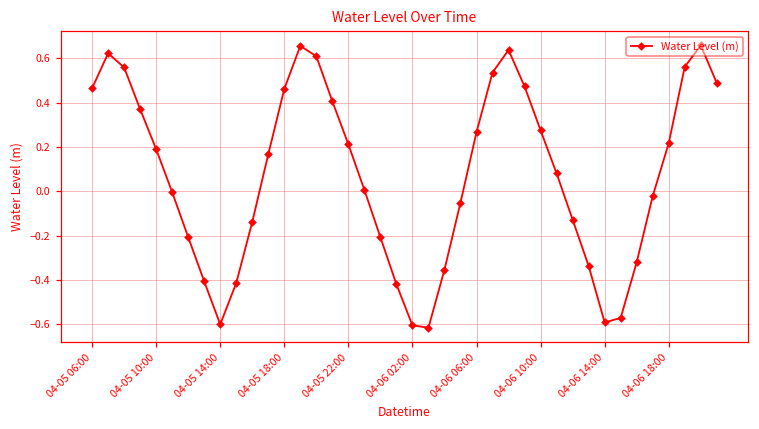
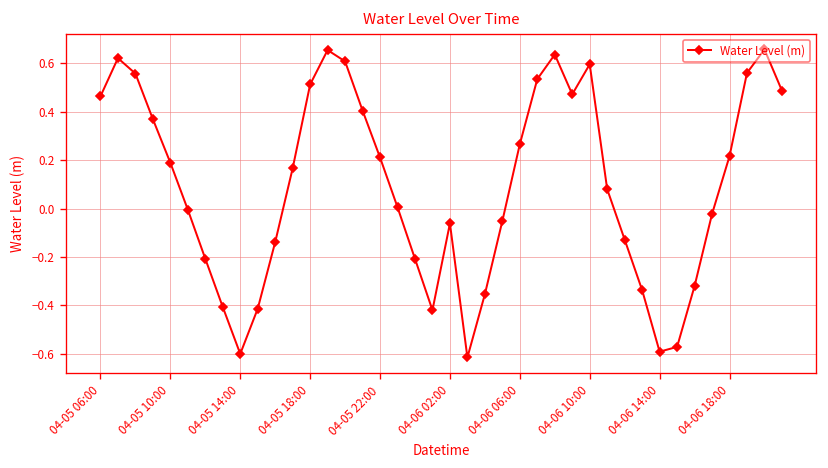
  {
    "04-05 06:00": 0.46,
    "04-05 10:00": 0.19,
    "04-05 14:00": -0.60,
-   "04-05 18:00": 0.46,
+   "04-05 18:00": 0.51,
    "04-05 22:00": 0.21,
-   "04-06 02:00": -0.60,
+   "04-06 02:00": -0.06,
    "04-06 06:00": 0.27,
-   "04-06 10:00": 0.27,
+   "04-06 10:00": 0.60,
    "04-06 14:00": -0.59,
    "04-06 18:00": 0.22
  }
